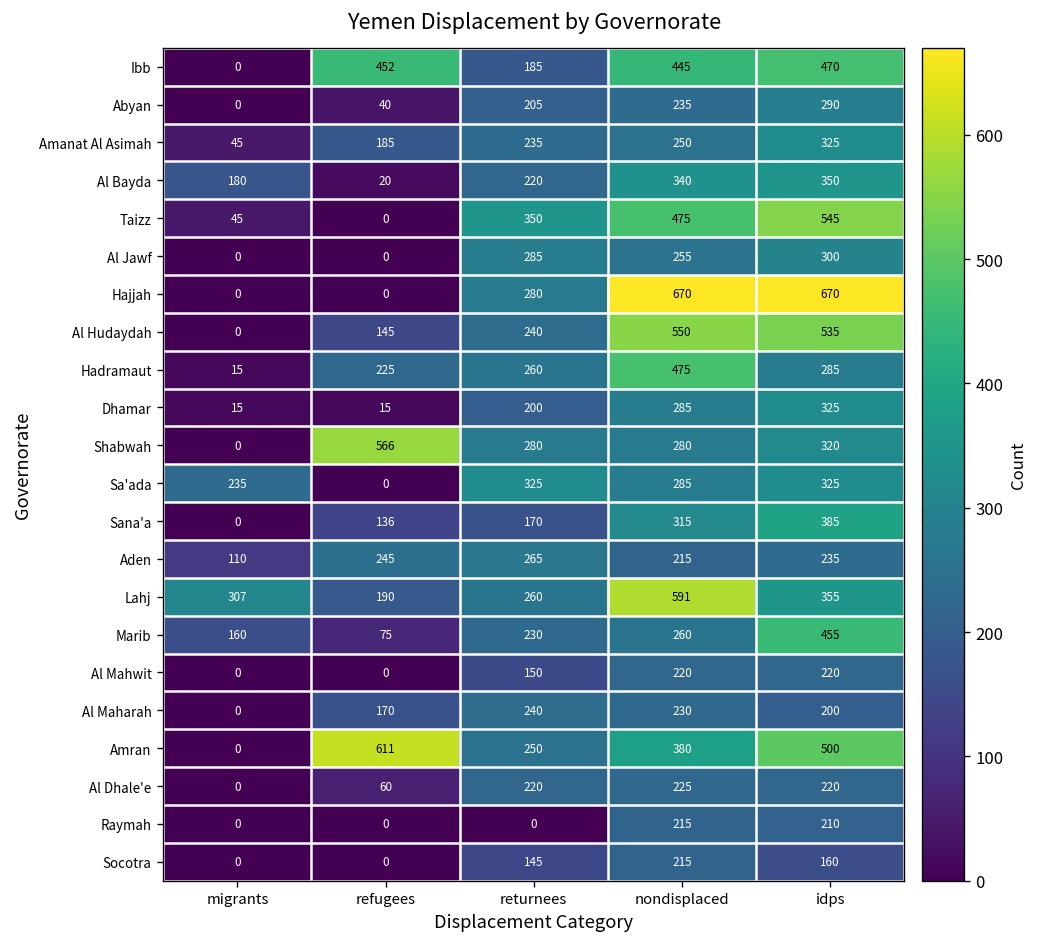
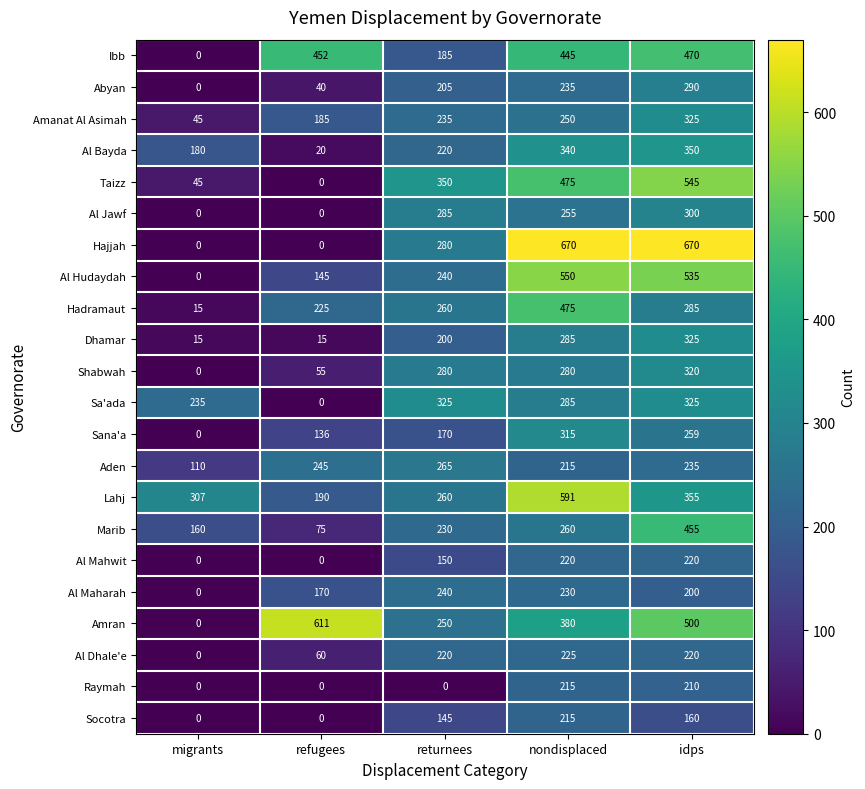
  {
    "Ibb": {
      "migrants": 0,
      "refugees": 452,
      "returnees": 185,
      "nondisplaced": 445,
      "idps": 470
    },
    "Abyan": {
      "migrants": 0,
      "refugees": 40,
      "returnees": 205,
      "nondisplaced": 235,
      "idps": 290
    },
    "Amanat Al Asimah": {
      "migrants": 45,
      "refugees": 185,
      "returnees": 235,
      "nondisplaced": 250,
      "idps": 325
    },
    "Al Bayda": {
      "migrants": 180,
      "refugees": 20,
      "returnees": 220,
      "nondisplaced": 340,
      "idps": 350
    },
    "Taizz": {
      "migrants": 45,
      "refugees": 0,
      "returnees": 350,
      "nondisplaced": 475,
      "idps": 545
    },
    "Al Jawf": {
      "migrants": 0,
      "refugees": 0,
      "returnees": 285,
      "nondisplaced": 255,
      "idps": 300
    },
    "Hajjah": {
      "migrants": 0,
      "refugees": 0,
      "returnees": 280,
      "nondisplaced": 670,
      "idps": 670
    },
    "Al Hudaydah": {
      "migrants": 0,
      "refugees": 145,
      "returnees": 240,
      "nondisplaced": 550,
      "idps": 535
    },
    "Hadramaut": {
      "migrants": 15,
      "refugees": 225,
      "returnees": 260,
      "nondisplaced": 475,
      "idps": 285
    },
    "Dhamar": {
      "migrants": 15,
      "refugees": 15,
      "returnees": 200,
      "nondisplaced": 285,
      "idps": 325
    },
    "Shabwah": {
      "migrants": 0,
-     "refugees": 566,
+     "refugees": 55,
      "returnees": 280,
      "nondisplaced": 280,
      "idps": 320
    },
    "Sa'ada": {
      "migrants": 235,
      "refugees": 0,
      "returnees": 325,
      "nondisplaced": 285,
      "idps": 325
    },
    "Sana'a": {
      "migrants": 0,
      "refugees": 136,
      "returnees": 170,
      "nondisplaced": 315,
-     "idps": 385
+     "idps": 259
    },
    "Aden": {
      "migrants": 110,
      "refugees": 245,
      "returnees": 265,
      "nondisplaced": 215,
      "idps": 235
    },
    "Lahj": {
      "migrants": 307,
      "refugees": 190,
      "returnees": 260,
      "nondisplaced": 591,
      "idps": 355
    },
    "Marib": {
      "migrants": 160,
      "refugees": 75,
      "returnees": 230,
      "nondisplaced": 260,
      "idps": 455
    },
    "Al Mahwit": {
      "migrants": 0,
      "refugees": 0,
      "returnees": 150,
      "nondisplaced": 220,
      "idps": 220
    },
    "Al Maharah": {
      "migrants": 0,
      "refugees": 170,
      "returnees": 240,
      "nondisplaced": 230,
      "idps": 200
    },
    "Amran": {
      "migrants": 0,
      "refugees": 611,
      "returnees": 250,
      "nondisplaced": 380,
      "idps": 500
    },
    "Al Dhale'e": {
      "migrants": 0,
      "refugees": 60,
      "returnees": 220,
      "nondisplaced": 225,
      "idps": 220
    },
    "Raymah": {
      "migrants": 0,
      "refugees": 0,
      "returnees": 0,
      "nondisplaced": 215,
      "idps": 210
    },
    "Socotra": {
      "migrants": 0,
      "refugees": 0,
      "returnees": 145,
      "nondisplaced": 215,
      "idps": 160
    }
  }
